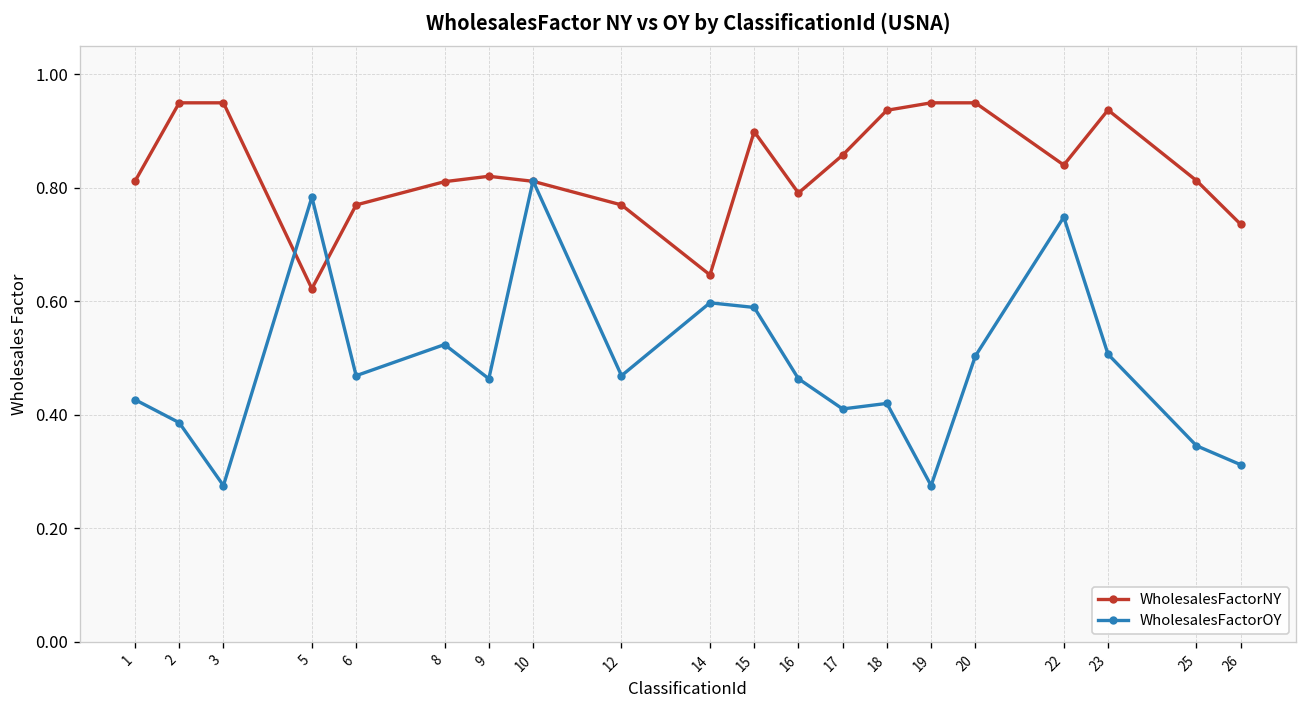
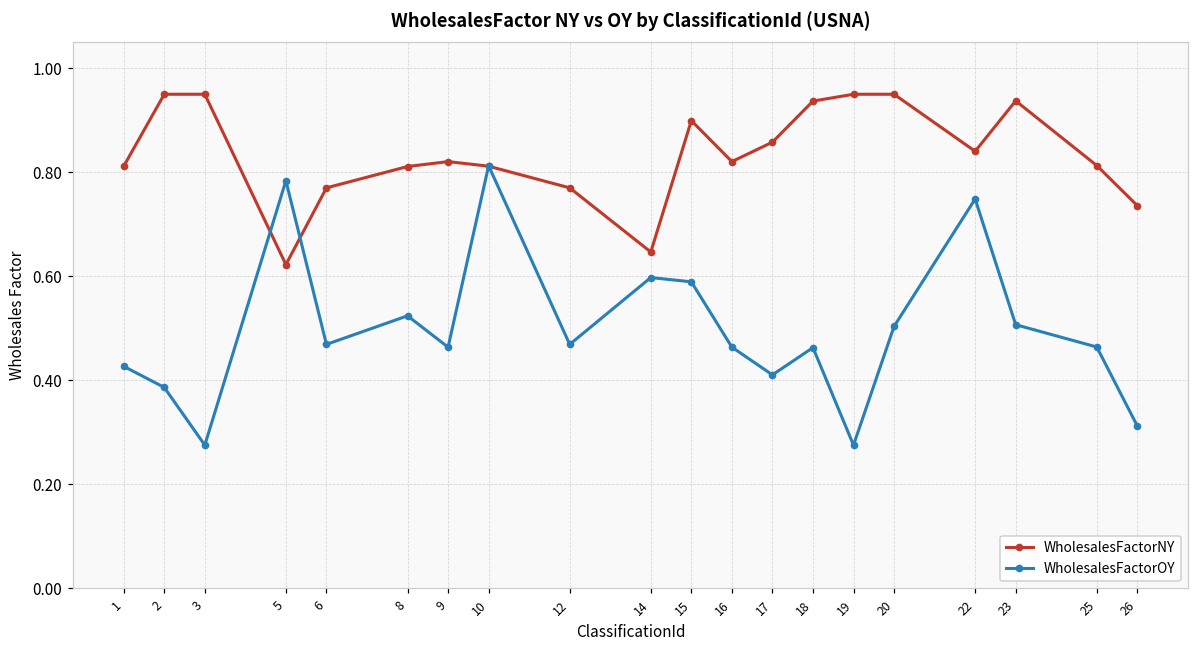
  {
    "WholesalesFactorNY": {
      "1": 0.81,
      "2": 0.95,
      "3": 0.95,
      "5": 0.62,
      "6": 0.77,
      "8": 0.81,
      "9": 0.82,
      "12": 0.77,
      "14": 0.65,
      "15": 0.90,
-     "16": 0.79,
+     "16": 0.82,
      "17": 0.86,
      "18": 0.94,
      "19": 0.95,
      "20": 0.95,
      "22": 0.84,
      "23": 0.94,
      "25": 0.81,
      "26": 0.74
    },
    "WholesalesFactorOY": {
      "1": 0.43,
      "2": 0.39,
      "3": 0.28,
      "5": 0.78,
      "6": 0.47,
      "8": 0.52,
      "9": 0.46,
      "12": 0.47,
      "14": 0.60,
      "15": 0.59,
      "16": 0.46,
      "17": 0.41,
-     "18": 0.42,
+     "18": 0.46,
      "19": 0.28,
      "20": 0.50,
      "22": 0.75,
      "23": 0.51,
-     "25": 0.35,
+     "25": 0.46,
      "26": 0.31
    }
  }
